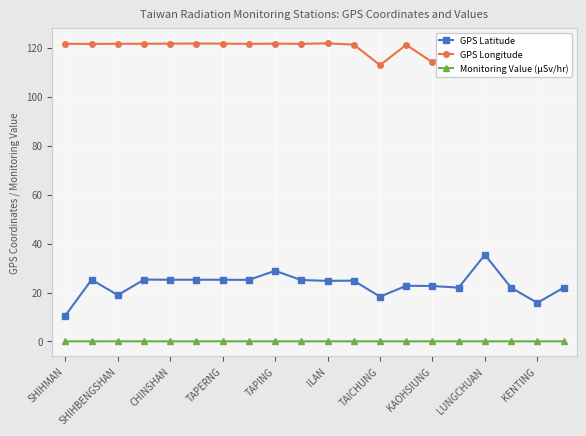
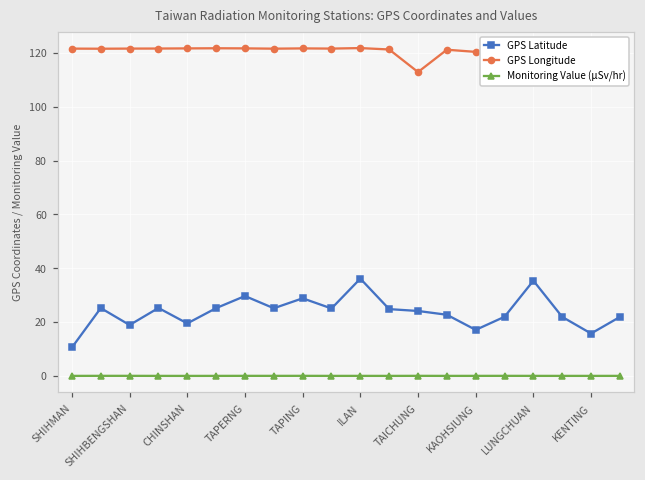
  {
    "GPS Latitude": {
      "SHIHMAN": 11,
      "SHIHBENGSHAN": 19,
-     "CHINSHAN": 25,
-     "TAPERNG": 25,
+     "CHINSHAN": 20,
+     "TAPERNG": 30,
      "TAPING": 29,
-     "ILAN": 25,
-     "TAICHUNG": 18,
-     "KAOHSIUNG": 23,
+     "ILAN": 36,
+     "TAICHUNG": 24,
+     "KAOHSIUNG": 17,
      "LUNGCHUAN": 35,
      "KENTING": 16
    },
    "GPS Longitude": {
      "SHIHMAN": 122,
      "SHIHBENGSHAN": 122,
      "CHINSHAN": 122,
      "TAPERNG": 122,
      "TAPING": 122,
      "ILAN": 122,
      "TAICHUNG": 113,
-     "KAOHSIUNG": 114
+     "KAOHSIUNG": 120
    },
    "Monitoring Value (μSv/hr)": {
      "SHIHMAN": 0,
      "SHIHBENGSHAN": 0,
      "CHINSHAN": 0,
      "TAPERNG": 0,
      "TAPING": 0,
      "ILAN": 0,
      "TAICHUNG": 0,
      "KAOHSIUNG": 0,
      "LUNGCHUAN": 0,
      "KENTING": 0
    }
  }
